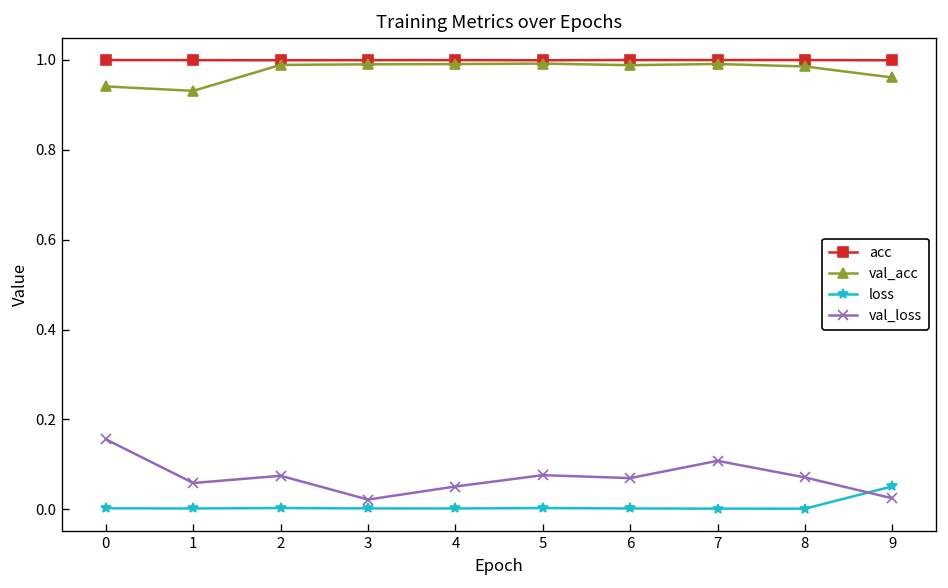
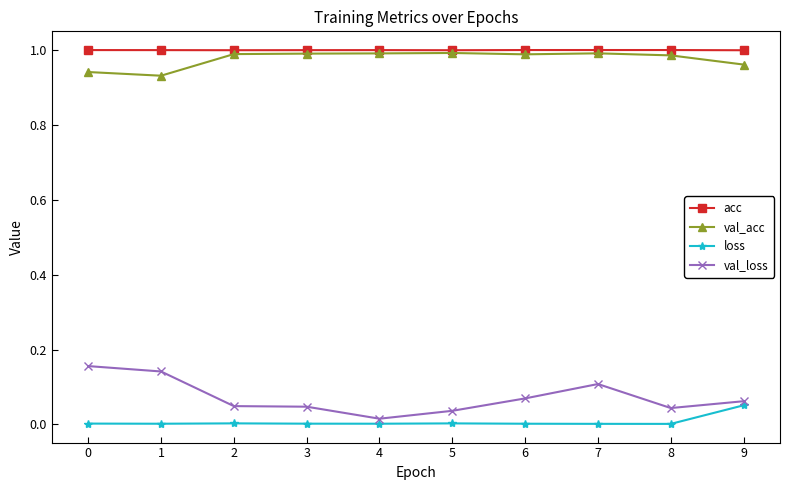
  {
    "acc": {
      "0": 1.00,
      "1": 1.00,
      "2": 1.00,
      "3": 1.00,
      "4": 1.00,
      "5": 1.00,
      "6": 1.00,
      "7": 1.00,
      "8": 1.00,
      "9": 1.00
    },
    "val_acc": {
      "0": 0.94,
      "1": 0.93,
      "2": 0.99,
      "3": 0.99,
      "4": 0.99,
      "5": 0.99,
      "6": 0.99,
      "7": 0.99,
      "8": 0.99,
      "9": 0.96
    },
    "loss": {
      "0": 0.00,
      "1": 0.00,
      "2": 0.00,
      "3": 0.00,
      "4": 0.00,
      "5": 0.00,
      "6": 0.00,
      "7": 0.00,
      "8": 0.00,
      "9": 0.05
    },
    "val_loss": {
      "0": 0.16,
-     "1": 0.06,
-     "2": 0.07,
-     "3": 0.02,
-     "4": 0.05,
-     "5": 0.08,
+     "1": 0.14,
+     "2": 0.05,
+     "3": 0.05,
+     "4": 0.02,
+     "5": 0.04,
      "6": 0.07,
      "7": 0.11,
-     "8": 0.07,
-     "9": 0.02
+     "8": 0.04,
+     "9": 0.06
    }
  }
